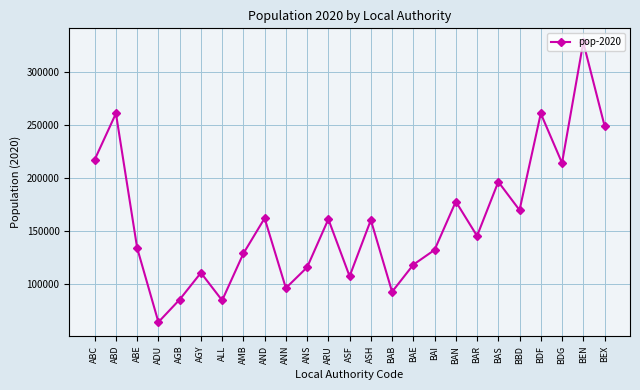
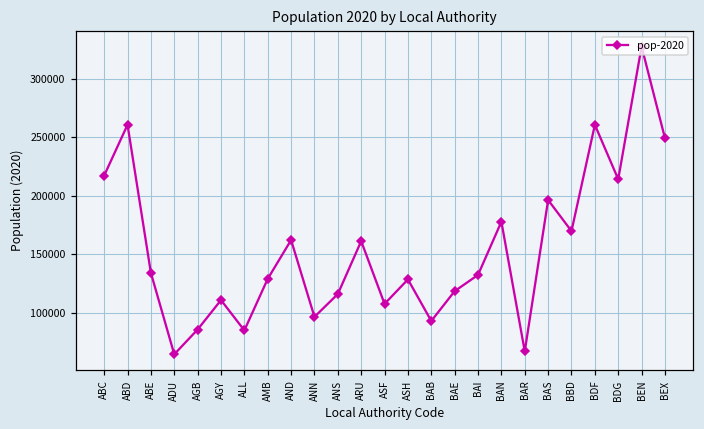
  {
    "ABC": 217000,
    "ABD": 261000,
    "ABE": 134000,
    "ADU": 64000,
    "AGB": 85000,
    "AGY": 111000,
    "ALL": 85000,
    "AMB": 129000,
    "AND": 162000,
    "ANN": 96000,
    "ANS": 116000,
    "ARU": 161000,
    "ASF": 107000,
-   "ASH": 160000,
+   "ASH": 128000,
    "BAB": 93000,
    "BAE": 118000,
    "BAI": 132000,
    "BAN": 178000,
-   "BAR": 145000,
+   "BAR": 67000,
    "BAS": 196000,
    "BBD": 170000,
    "BDF": 261000,
    "BDG": 214000,
    "BEX": 249000
  }
